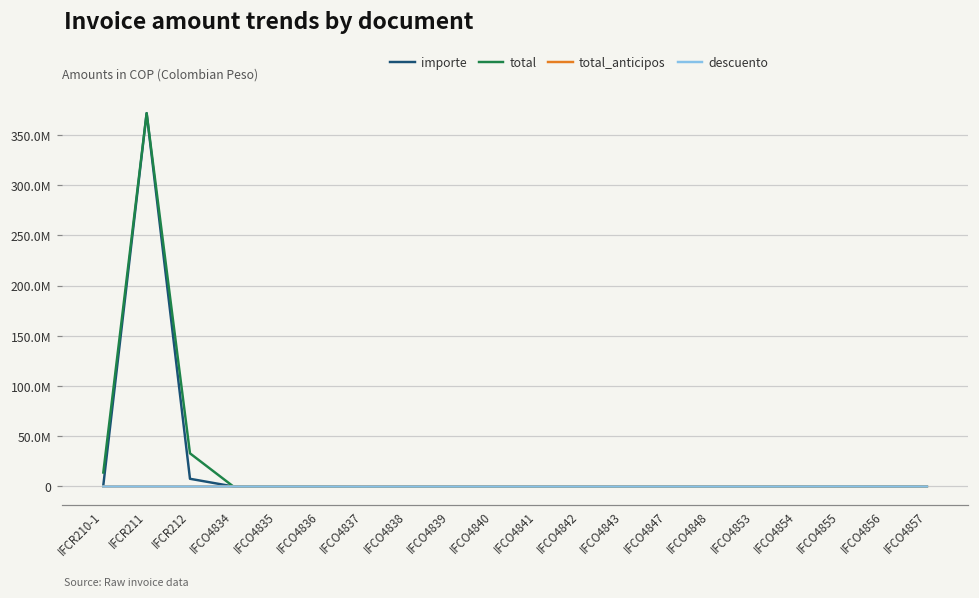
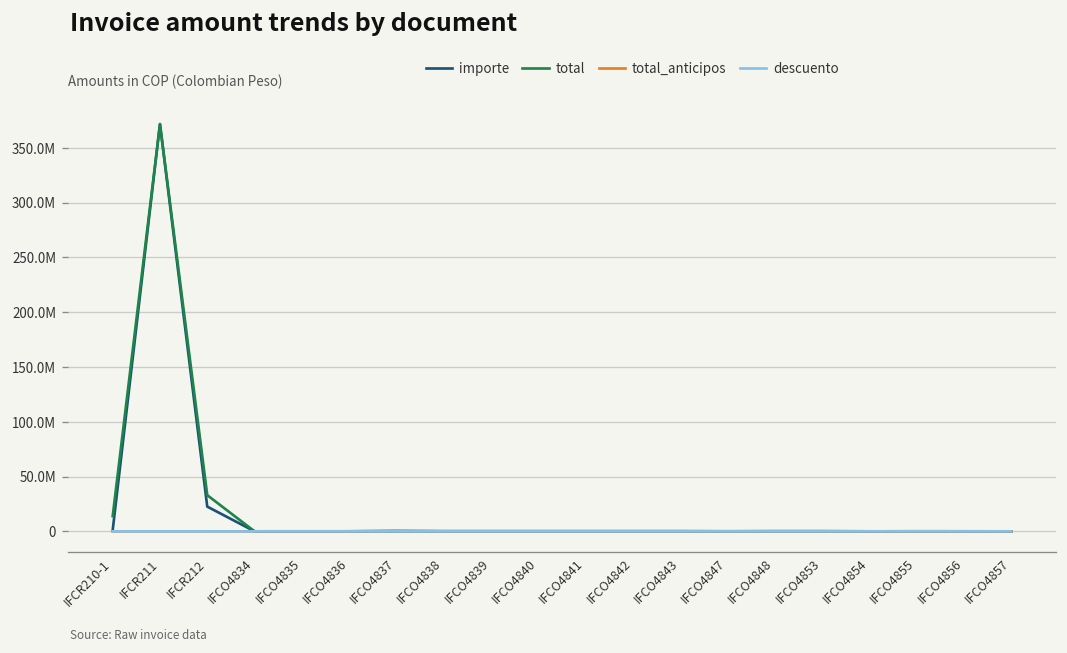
  {
    "importe": {
-     "IFCR212": 10000000
+     "IFCR212": 20000000
    },
    "total": {
      "IFCR210-1": 10000000,
      "IFCR212": 30000000
    },
    "descuento": {
      "IFCR211": 0,
      "IFCR212": 0
    }
  }
